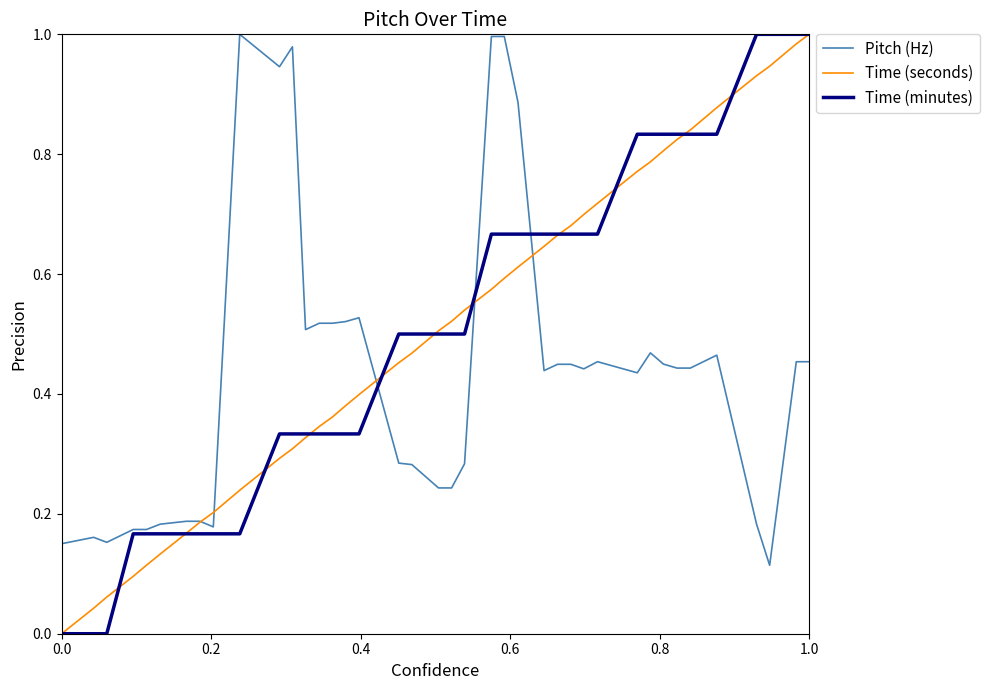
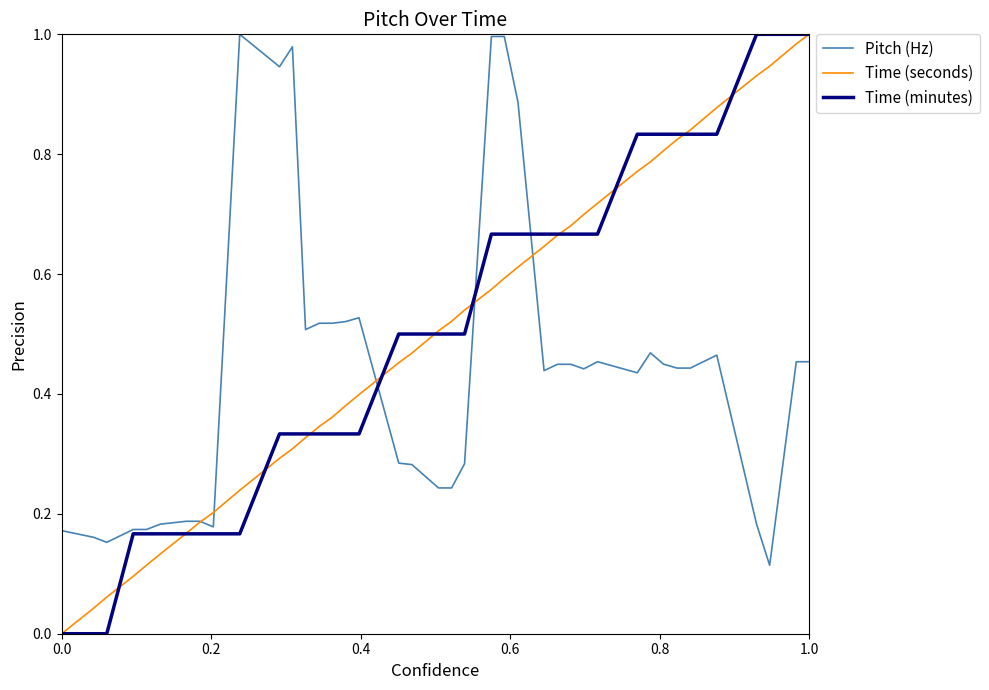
  {
    "Pitch (Hz)": {
-     "0.0": 0.15,
+     "0.0": 0.17,
      "1.0": 0.45
    }
  }
